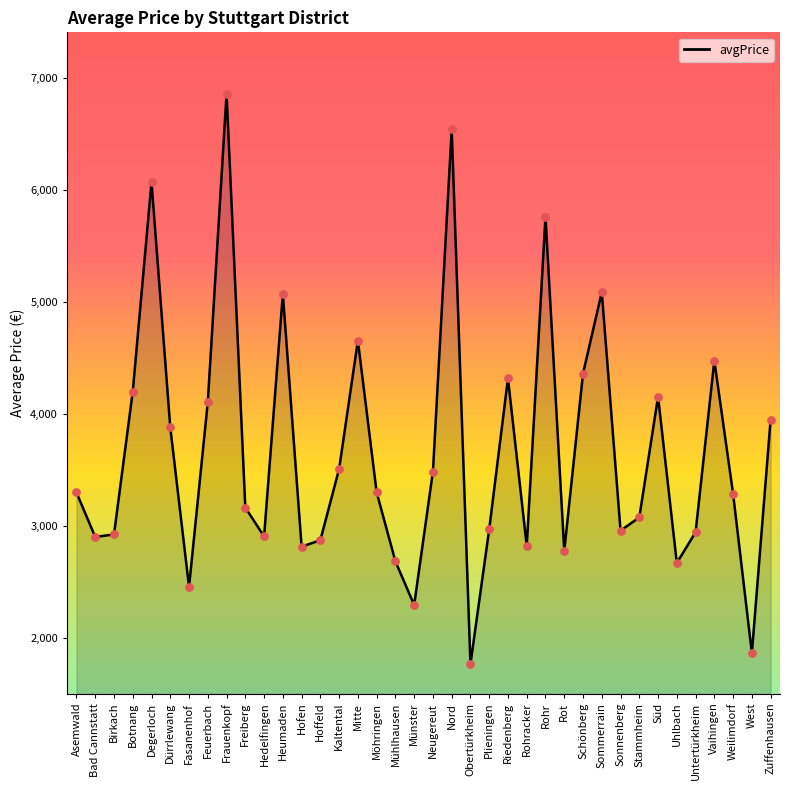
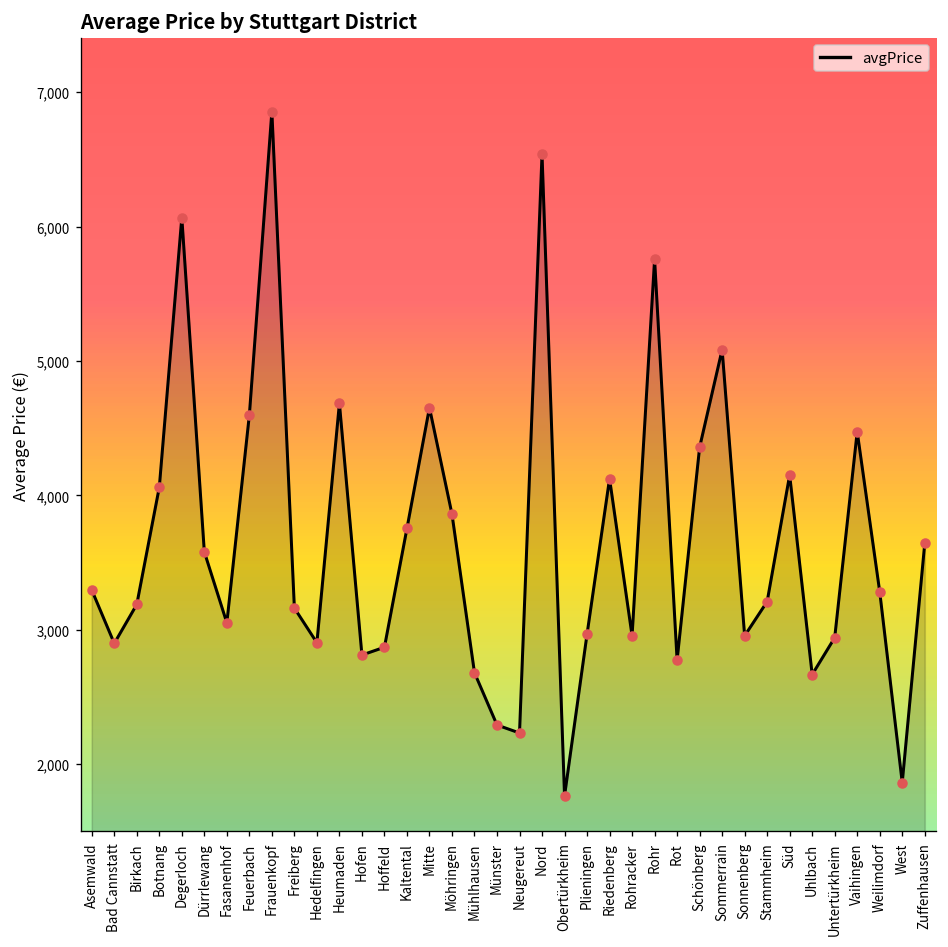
  {
    "Asemwald": "3,300",
    "Bad Cannstatt": "2,900",
-   "Birkach": "2,920",
-   "Botnang": "4,200",
+   "Birkach": "3,190",
+   "Botnang": "4,060",
    "Degerloch": "6,070",
-   "Dürrlewang": "3,880",
-   "Fasanenhof": "2,450",
-   "Feuerbach": "4,100",
+   "Dürrlewang": "3,580",
+   "Fasanenhof": "3,050",
+   "Feuerbach": "4,600",
    "Frauenkopf": "6,860",
    "Freiberg": "3,160",
    "Hedelfingen": "2,900",
-   "Heumaden": "5,070",
+   "Heumaden": "4,680",
    "Hofen": "2,810",
    "Hoffeld": "2,870",
-   "Kaltental": "3,510",
+   "Kaltental": "3,750",
    "Mitte": "4,650",
-   "Möhringen": "3,300",
+   "Möhringen": "3,860",
    "Mühlhausen": "2,680",
    "Münster": "2,290",
-   "Neugereut": "3,480",
+   "Neugereut": "2,230",
    "Nord": "6,540",
    "Obertürkheim": "1,760",
    "Plieningen": "2,970",
-   "Riedenberg": "4,320",
-   "Rohracker": "2,820",
+   "Riedenberg": "4,120",
+   "Rohracker": "2,960",
    "Rohr": "5,760",
    "Rot": "2,770",
    "Schönberg": "4,360",
    "Sommerrain": "5,080",
    "Sonnenberg": "2,960",
-   "Stammheim": "3,070",
+   "Stammheim": "3,210",
    "Süd": "4,150",
    "Uhlbach": "2,670",
    "Untertürkheim": "2,940",
    "Vaihingen": "4,470",
    "Weilimdorf": "3,280",
    "West": "1,860",
-   "Zuffenhausen": "3,950"
+   "Zuffenhausen": "3,640"
  }
